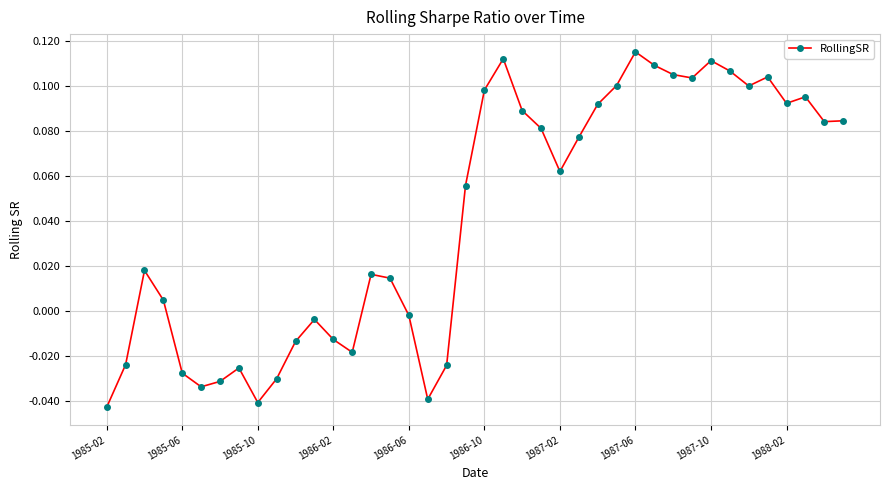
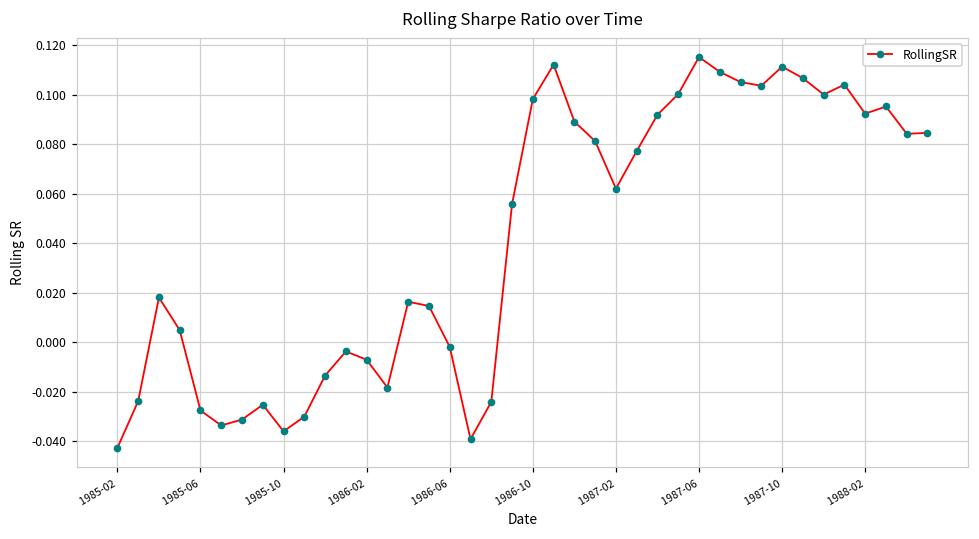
  {
    "1985-02": -0.043,
    "1985-06": -0.028,
-   "1985-10": -0.041,
-   "1986-02": -0.013,
+   "1985-10": -0.036,
+   "1986-02": -0.007,
    "1986-06": -0.002,
    "1986-10": 0.098,
    "1987-02": 0.062,
    "1987-06": 0.115,
    "1987-10": 0.111,
    "1988-02": 0.092
  }
